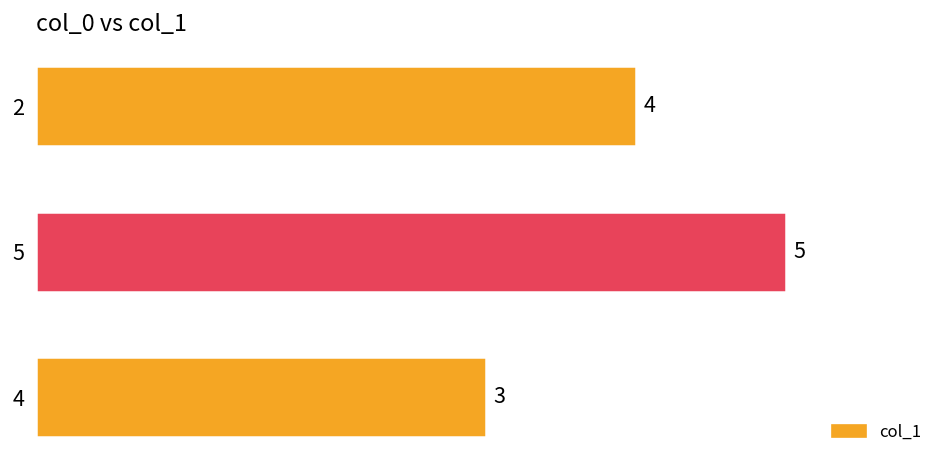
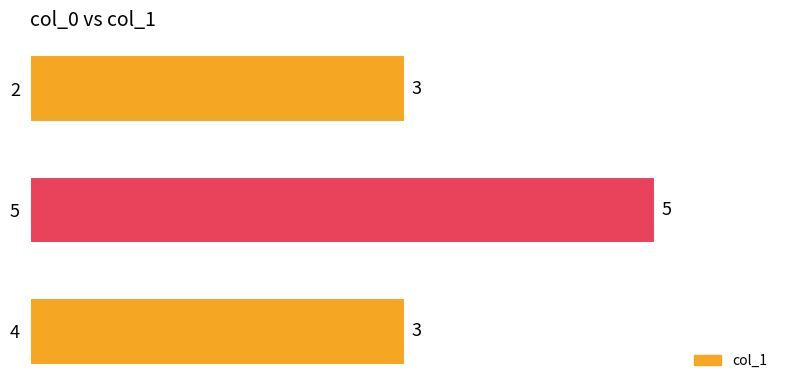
  {
-   "2": 4,
+   "2": 3,
    "5": 5,
    "4": 3
  }
